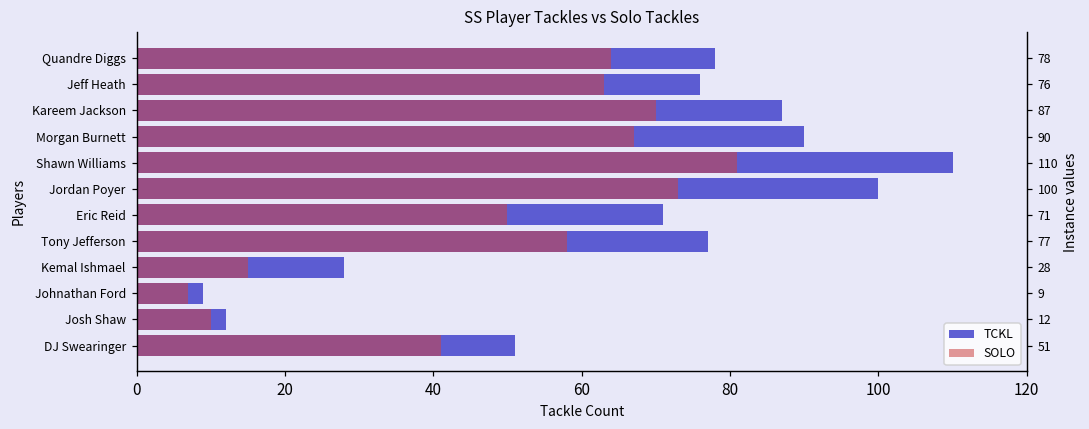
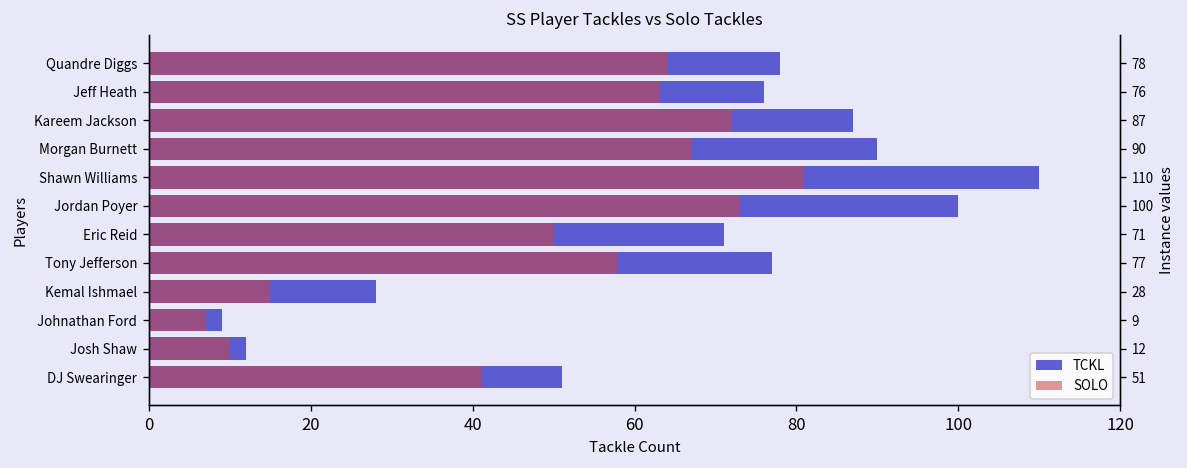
  {
    "TCKL": {
      "Quandre Diggs": 78,
      "Jeff Heath": 76,
      "Kareem Jackson": 87,
      "Morgan Burnett": 90,
      "Shawn Williams": 110,
      "Jordan Poyer": 100,
      "Eric Reid": 71,
      "Tony Jefferson": 77,
      "Kemal Ishmael": 28,
      "Johnathan Ford": 9,
      "Josh Shaw": 12,
      "DJ Swearinger": 51
    },
    "SOLO": {
-     "Kareem Jackson": 70
+     "Kareem Jackson": 72
    }
  }
